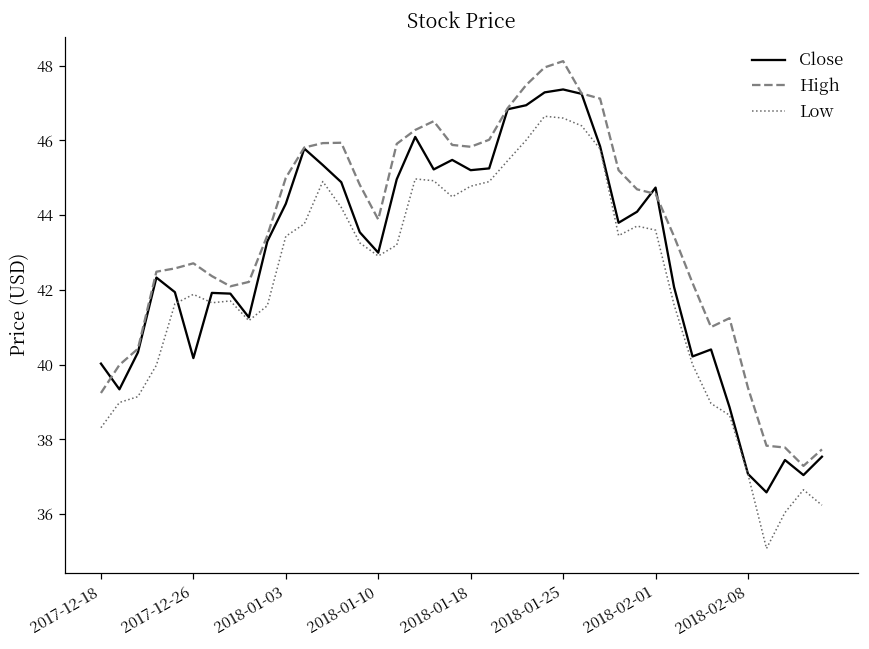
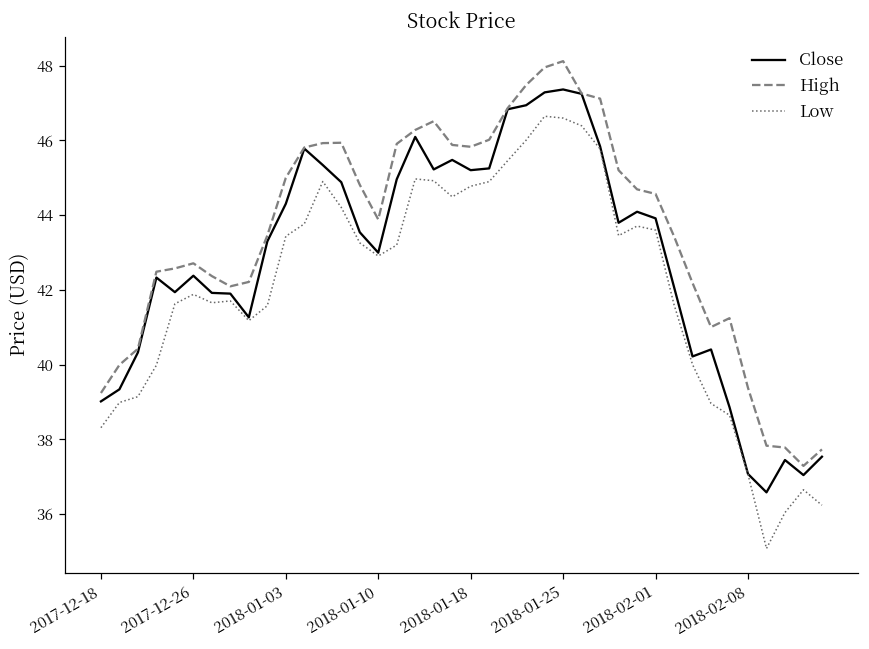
  {
    "Close": {
-     "2017-12-18": 40.0,
-     "2017-12-26": 40.2,
+     "2017-12-18": 39.0,
+     "2017-12-26": 42.4,
      "2018-01-03": 44.3,
      "2018-01-10": 43.0,
      "2018-01-18": 45.2,
      "2018-01-25": 47.4,
-     "2018-02-01": 44.7
+     "2018-02-01": 43.9
    }
  }
